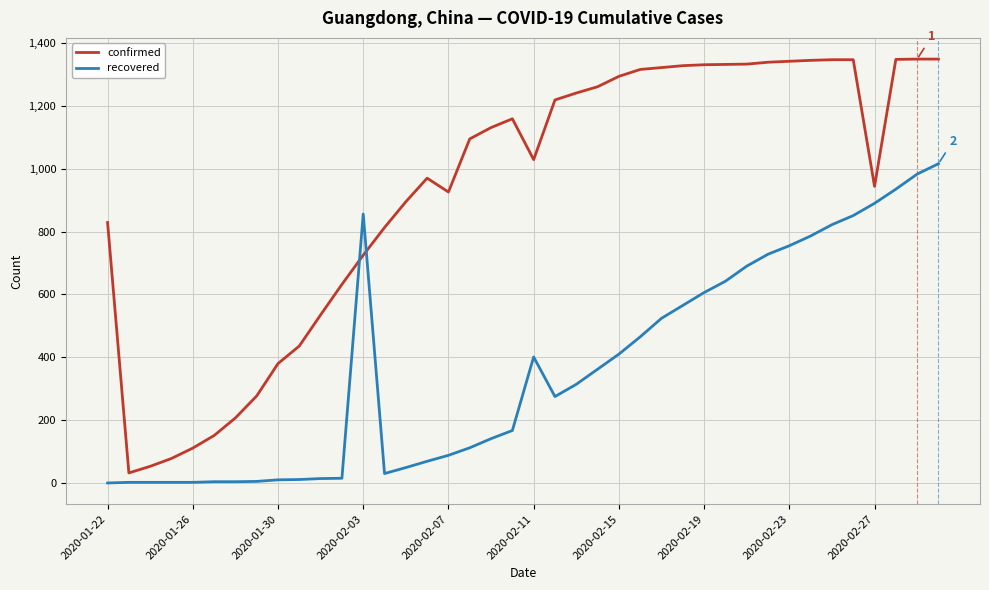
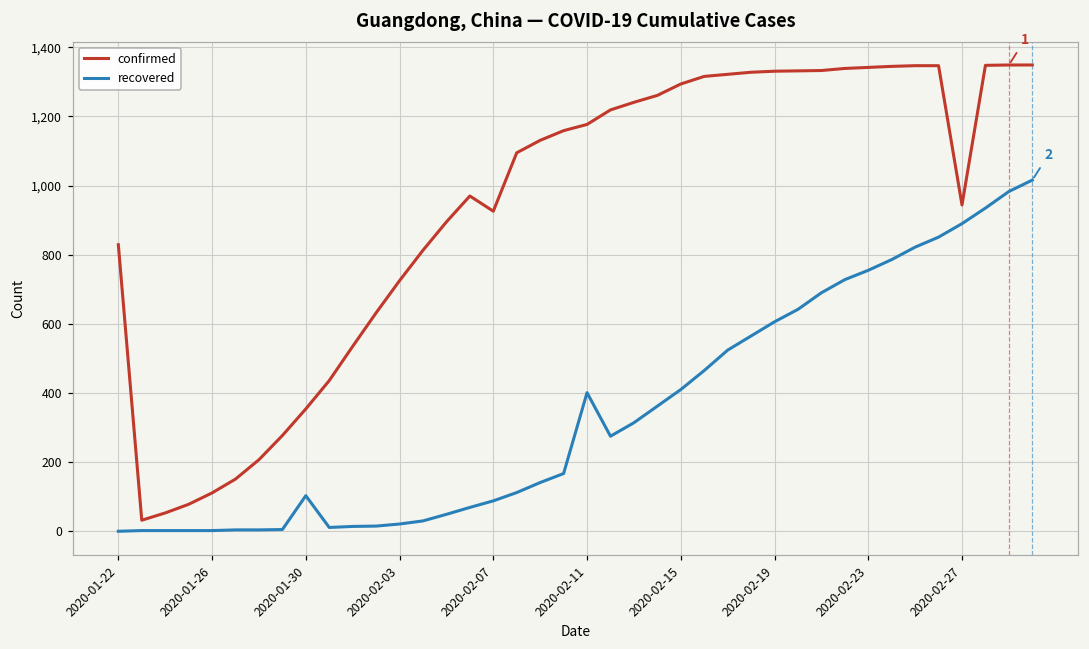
  {
    "confirmed": {
      "2020-01-22": "830",
      "2020-01-26": "110",
-     "2020-01-30": "380",
+     "2020-01-30": "350",
      "2020-02-03": "730",
      "2020-02-07": "930",
-     "2020-02-11": "1,030",
+     "2020-02-11": "1,180",
      "2020-02-15": "1,290",
      "2020-02-19": "1,330",
      "2020-02-23": "1,340",
      "2020-02-27": "940"
    },
    "recovered": {
      "2020-01-22": "0",
      "2020-01-26": "0",
-     "2020-01-30": "10",
-     "2020-02-03": "860",
+     "2020-01-30": "100",
+     "2020-02-03": "20",
      "2020-02-07": "90",
      "2020-02-11": "400",
      "2020-02-15": "410",
      "2020-02-19": "610",
      "2020-02-23": "760",
      "2020-02-27": "890"
    }
  }
